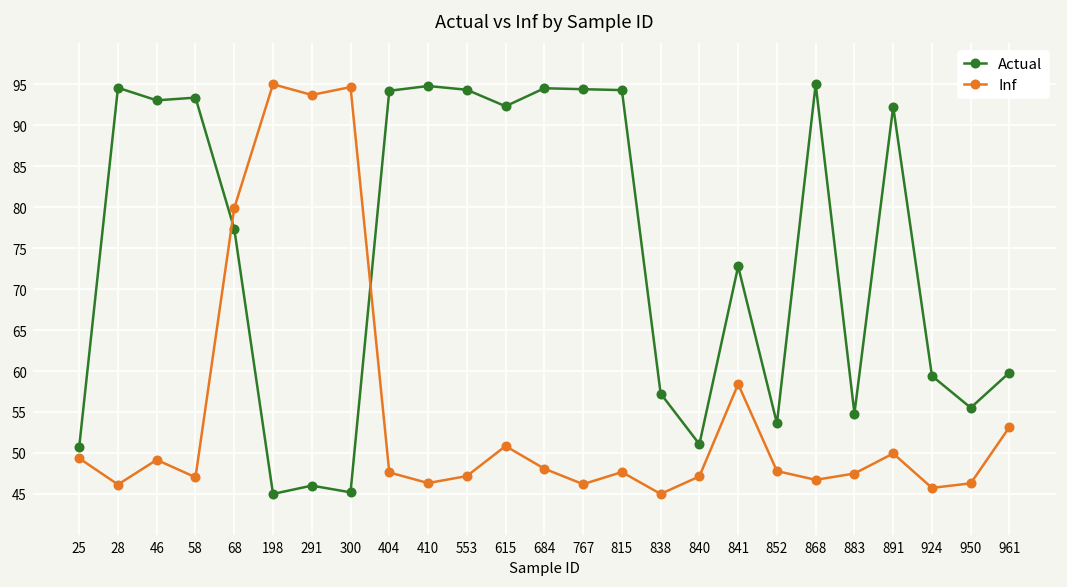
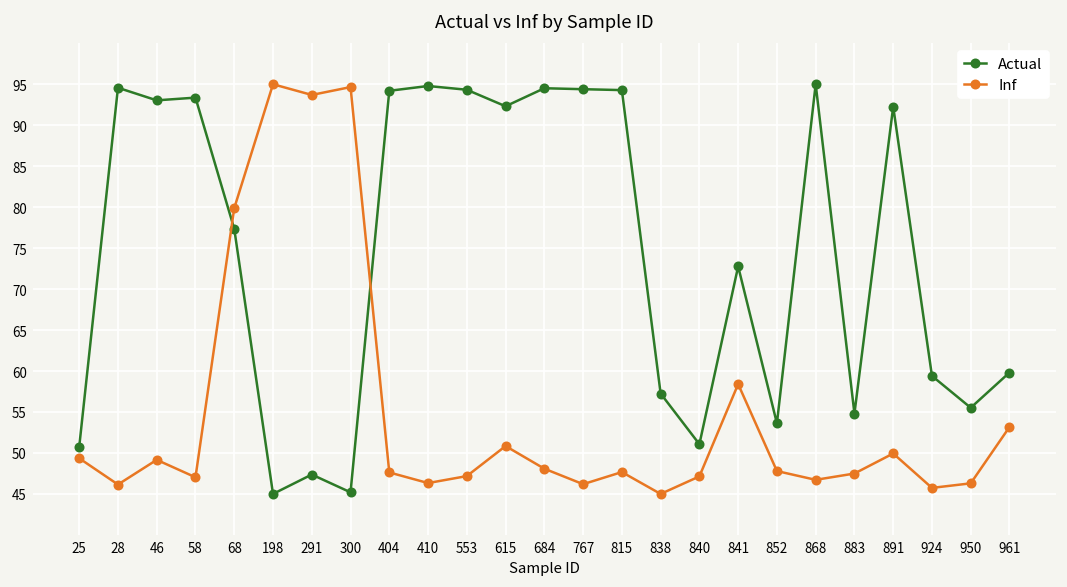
  {
    "Actual": {
      "25": 51,
      "28": 95,
      "46": 93,
      "58": 93,
      "68": 77,
      "198": 45,
-     "291": 46,
+     "291": 47,
      "300": 45,
      "404": 94,
      "410": 95,
      "553": 94,
      "615": 92,
      "684": 95,
      "767": 94,
      "815": 94,
      "838": 57,
      "840": 51,
      "841": 73,
      "852": 54,
      "868": 95,
      "883": 55,
      "891": 92,
      "924": 59,
      "950": 56,
      "961": 60
    },
    "Inf": {
      "25": 49,
      "28": 46,
      "46": 49,
      "58": 47,
      "68": 80,
      "198": 95,
      "291": 94,
      "300": 95,
      "404": 48,
      "410": 46,
      "553": 47,
      "615": 51,
      "684": 48,
      "767": 46,
      "815": 48,
      "838": 45,
      "840": 47,
      "841": 58,
      "852": 48,
      "868": 47,
      "883": 47,
      "891": 50,
      "924": 46,
      "950": 46,
      "961": 53
    }
  }
